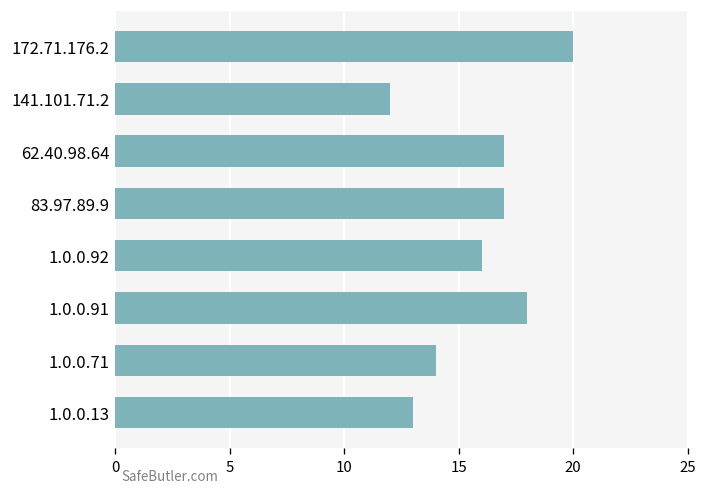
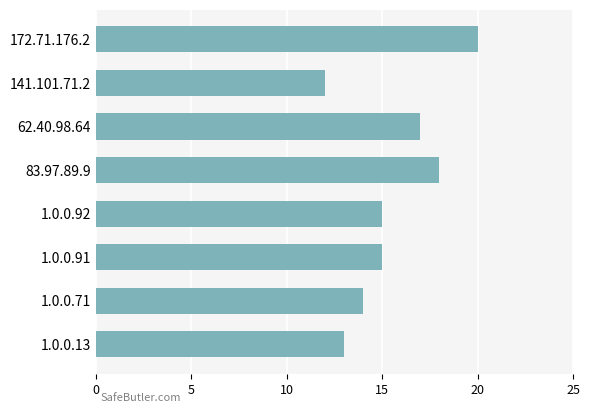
  {
    "172.71.176.2": 20,
    "141.101.71.2": 12,
    "62.40.98.64": 17,
-   "83.97.89.9": 17,
-   "1.0.0.92": 16,
-   "1.0.0.91": 18,
+   "83.97.89.9": 18,
+   "1.0.0.92": 15,
+   "1.0.0.91": 15,
    "1.0.0.71": 14,
    "1.0.0.13": 13
  }
